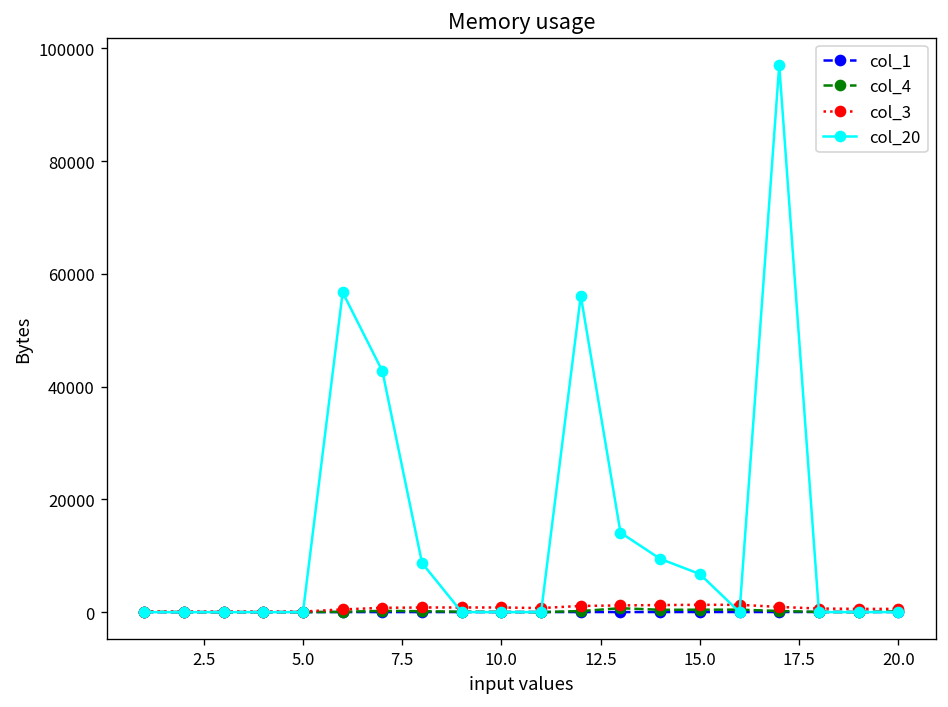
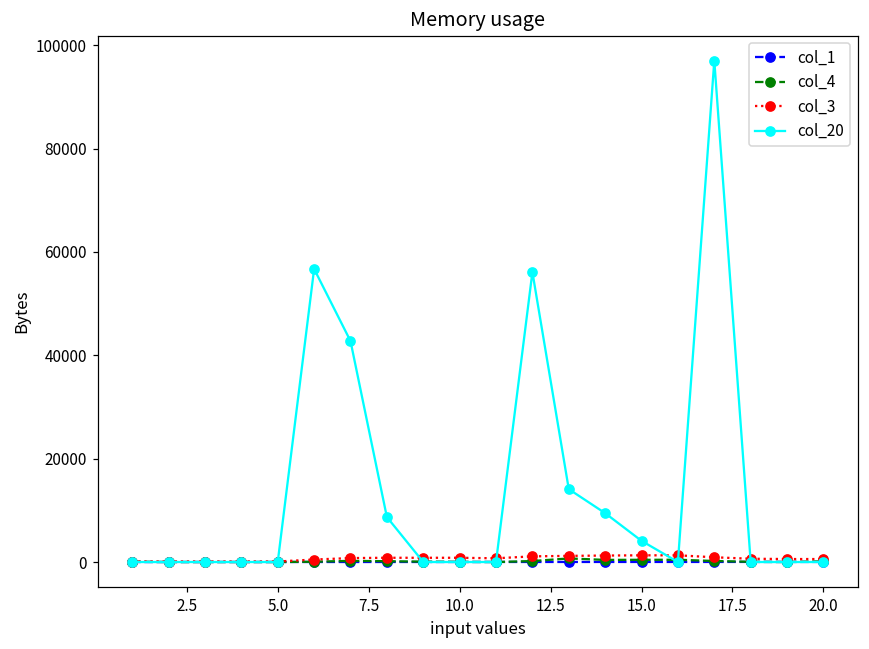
  {
    "col_3": {
      "10.0": 1000,
      "15.0": 1000
    },
    "col_20": {
-     "15.0": 7000
+     "15.0": 4000
    }
  }
